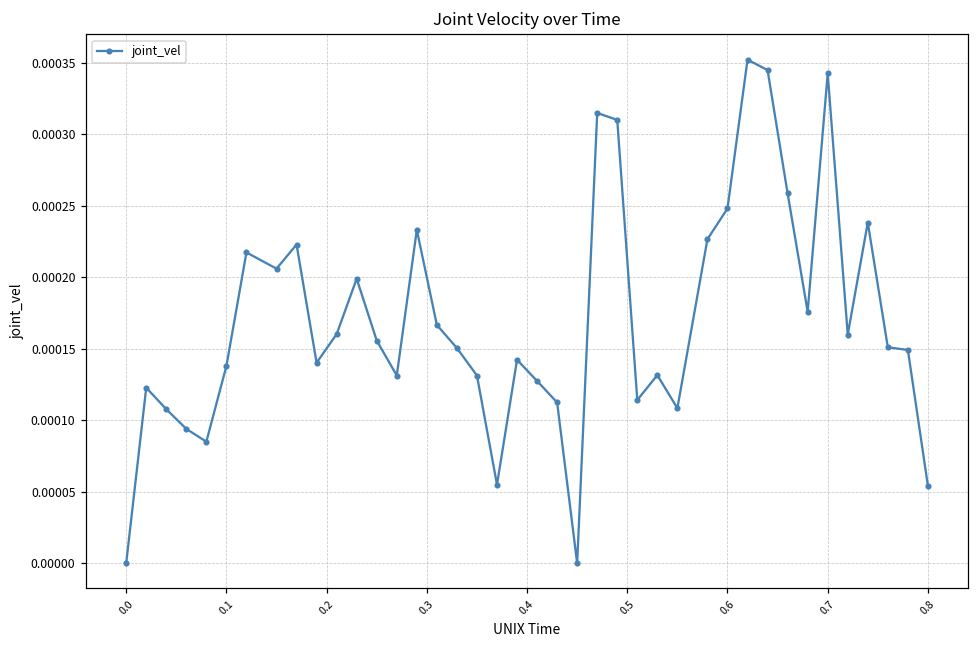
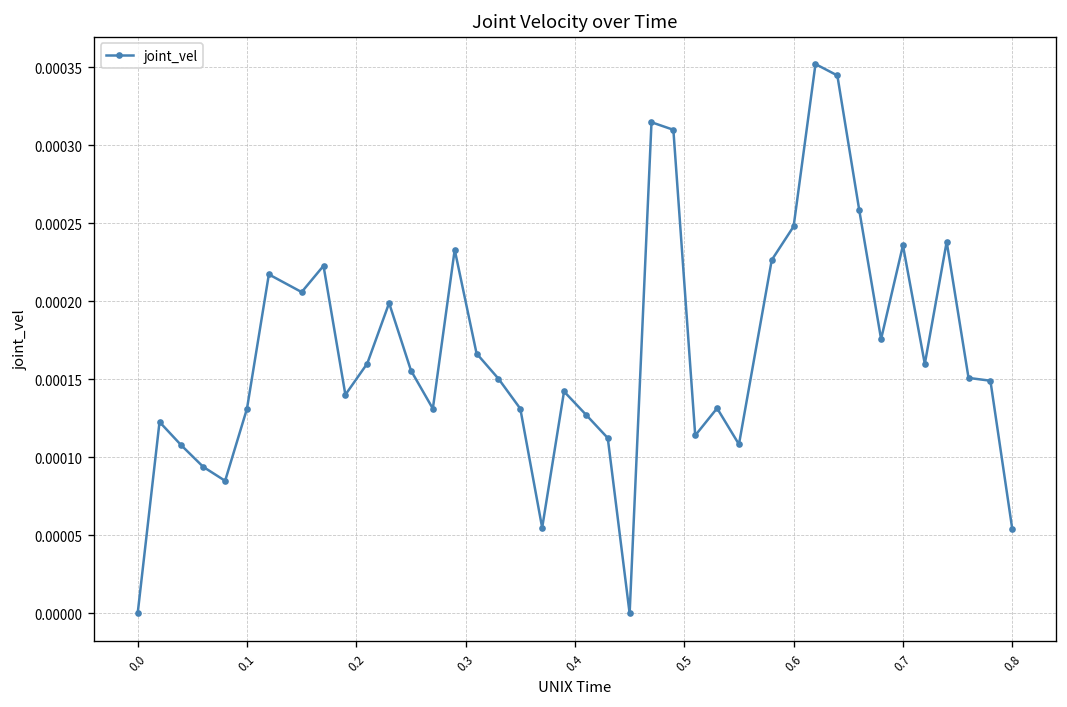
  {
    "0.0": 0.000000,
-   "0.1": 0.000138,
+   "0.1": 0.000131,
    "0.6": 0.000248,
-   "0.7": 0.000342,
+   "0.7": 0.000236,
    "0.8": 0.000054
  }
